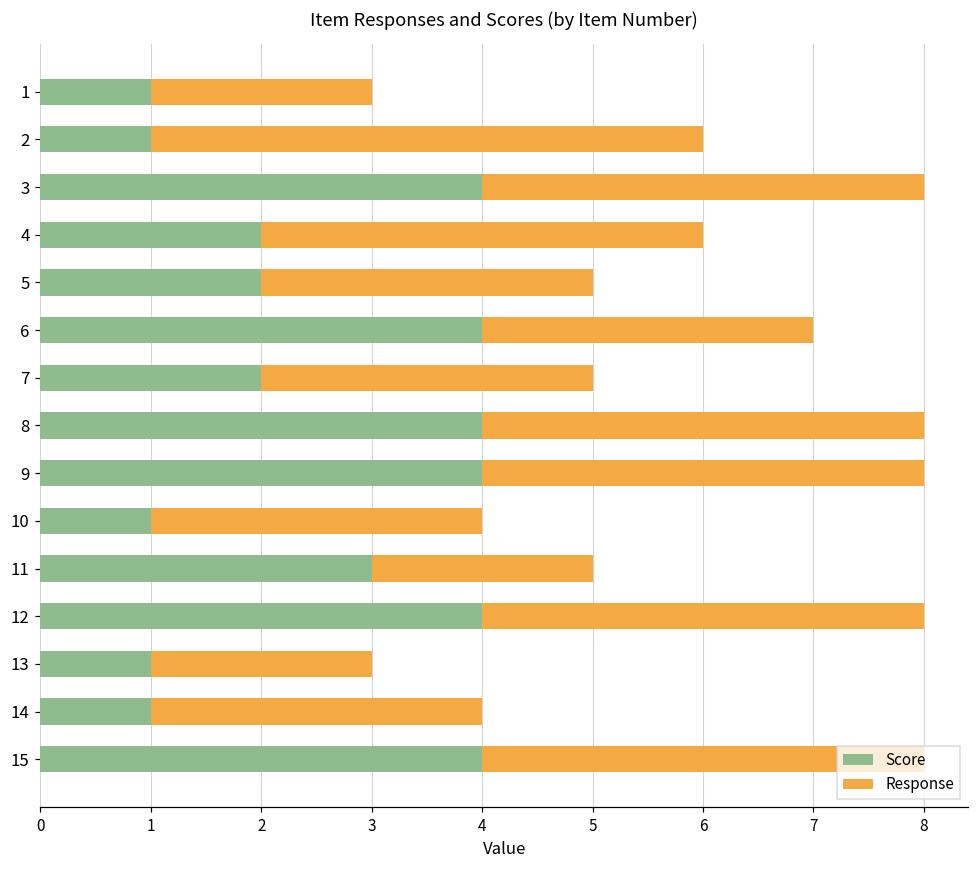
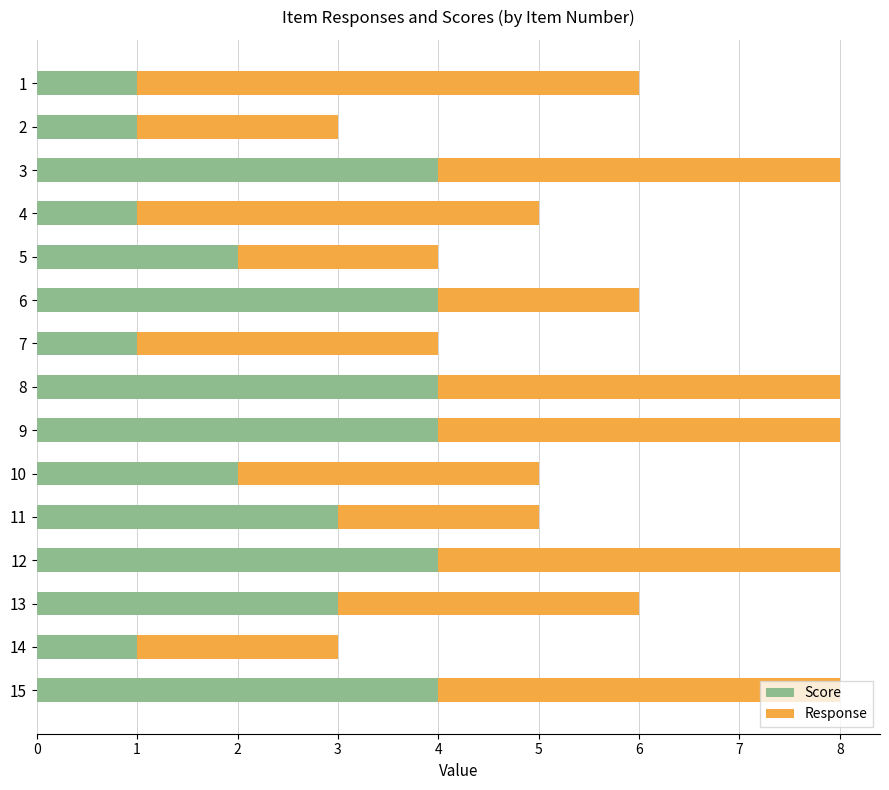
  {
    "Score": {
      "1": 1,
      "2": 1,
      "3": 4,
-     "4": 2,
+     "4": 1,
      "5": 2,
      "6": 4,
-     "7": 2,
+     "7": 1,
      "8": 4,
      "9": 4,
-     "10": 1,
+     "10": 2,
      "11": 3,
      "12": 4,
-     "13": 1,
+     "13": 3,
      "14": 1,
      "15": 4
    },
    "Response": {
-     "1": 2,
-     "2": 5,
+     "1": 5,
+     "2": 2,
      "3": 4,
      "4": 4,
-     "5": 3,
-     "6": 3,
+     "5": 2,
+     "6": 2,
      "7": 3,
      "8": 4,
      "9": 4,
      "10": 3,
      "11": 2,
      "12": 4,
-     "13": 2,
-     "14": 3
+     "13": 3,
+     "14": 2
    }
  }
